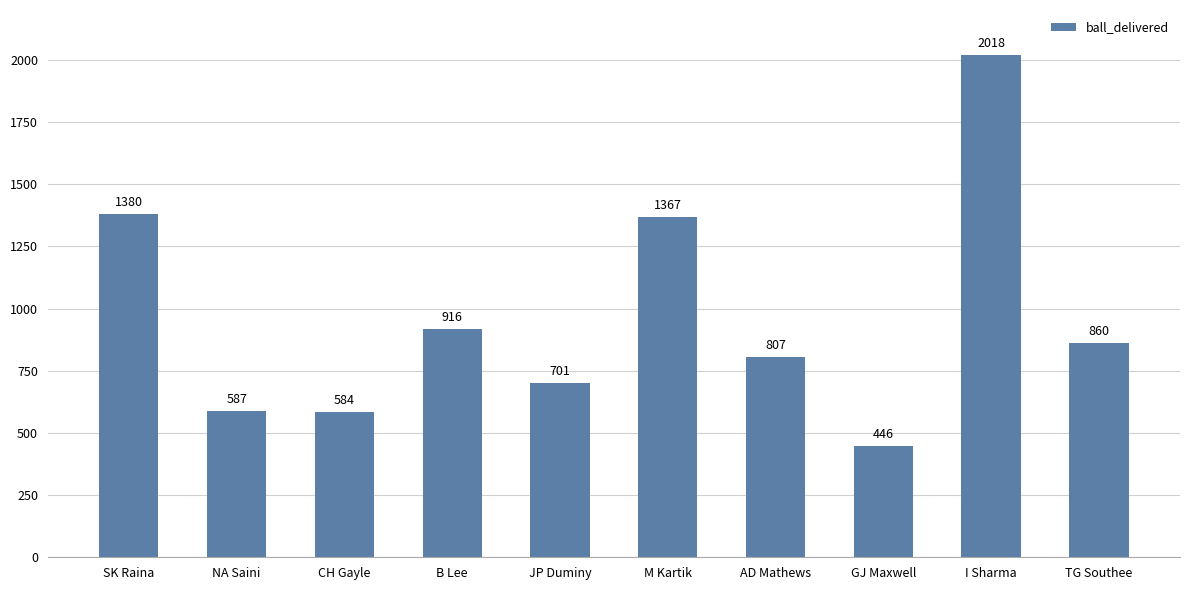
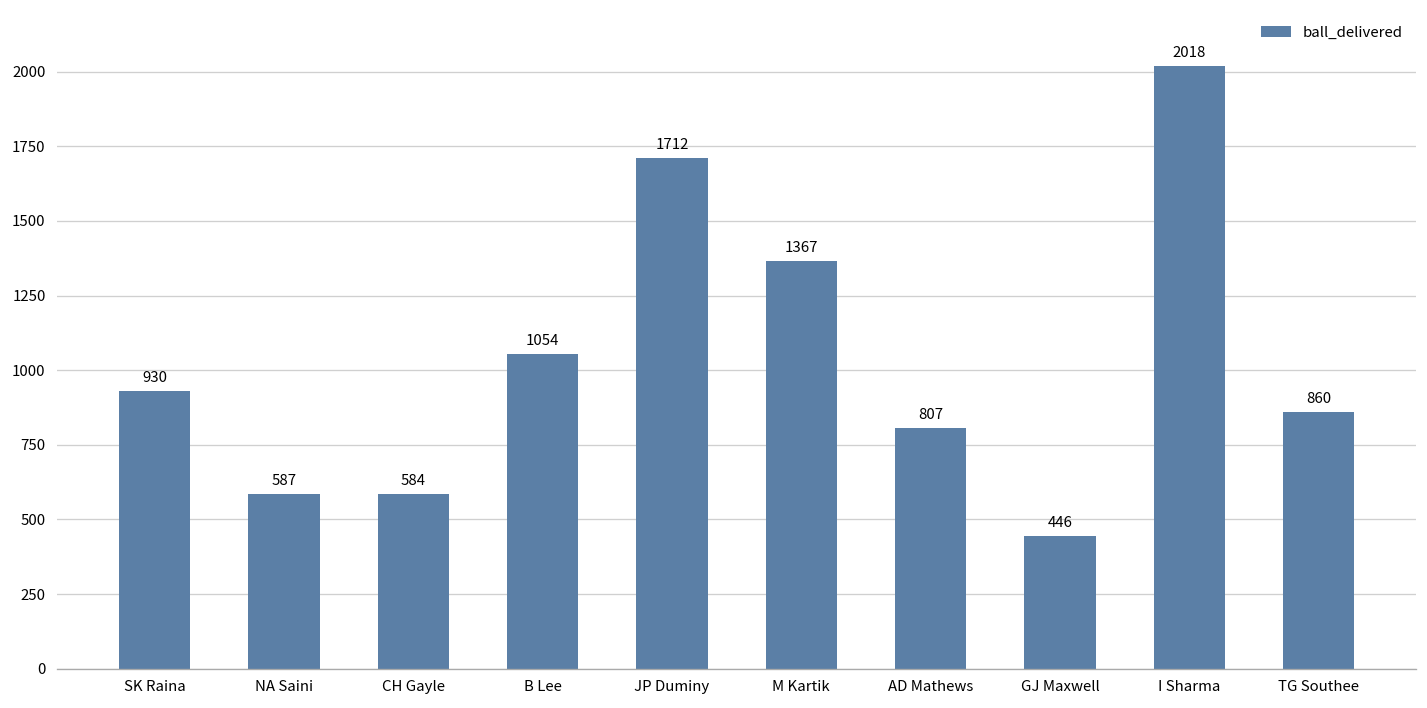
  {
-   "SK Raina": 1380,
+   "SK Raina": 930,
    "NA Saini": 587,
    "CH Gayle": 584,
-   "B Lee": 916,
-   "JP Duminy": 701,
+   "B Lee": 1054,
+   "JP Duminy": 1712,
    "M Kartik": 1367,
    "AD Mathews": 807,
    "GJ Maxwell": 446,
    "I Sharma": 2018,
    "TG Southee": 860
  }
